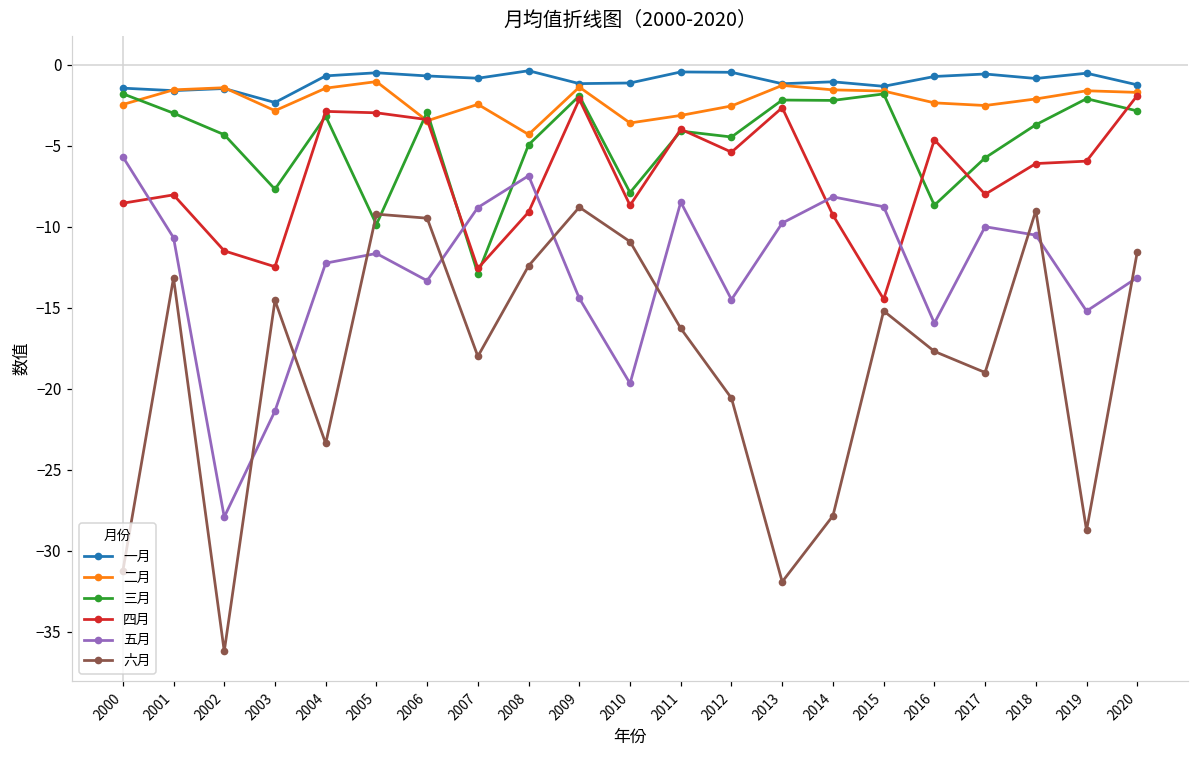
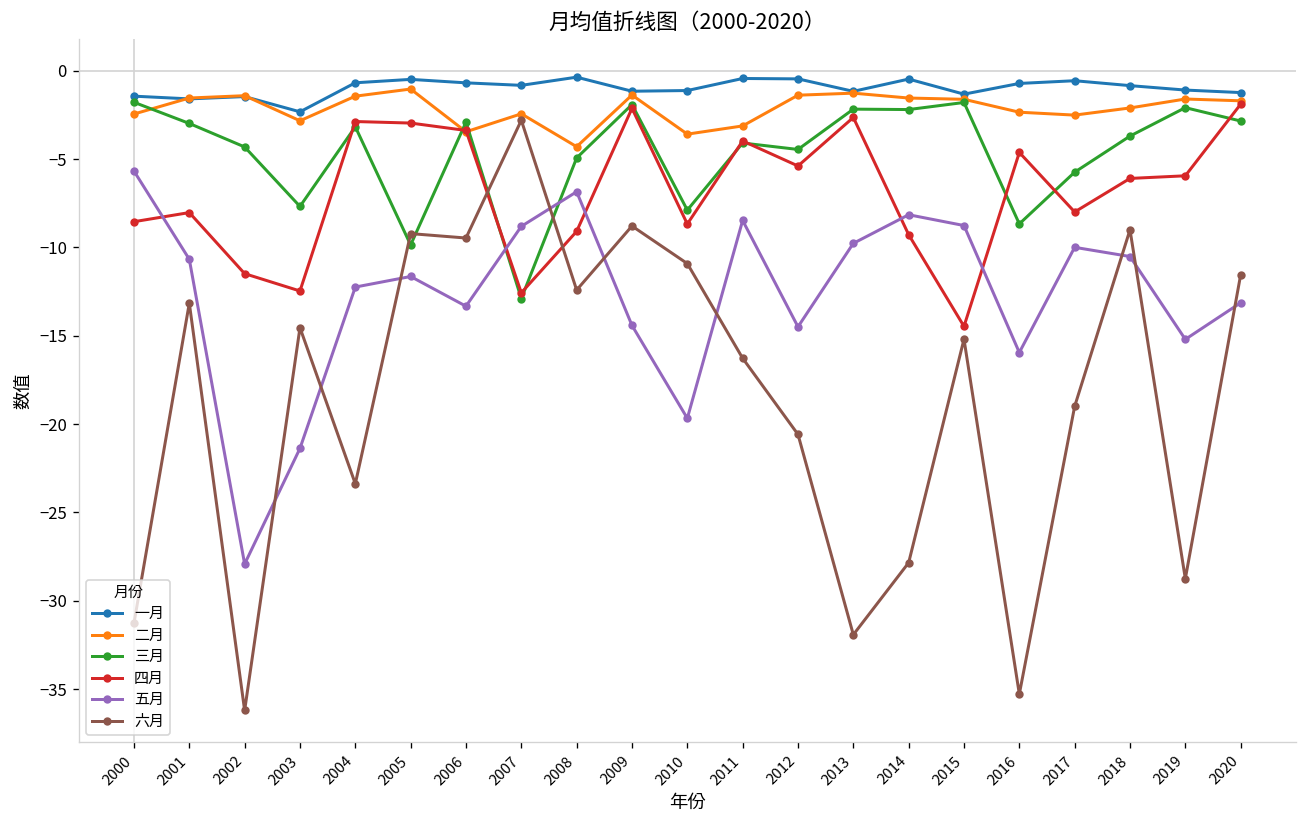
  {
    "一月": {
      "2000": -1.4,
      "2003": -2.3,
      "2004": -0.7,
      "2005": -0.5,
      "2006": -0.7,
      "2007": -0.8,
      "2008": -0.4,
      "2009": -1.2,
      "2010": -1.1,
      "2011": -0.4,
      "2012": -0.5,
-     "2014": -1.0,
+     "2014": -0.5,
      "2015": -1.3,
      "2016": -0.7,
      "2017": -0.6,
      "2018": -0.8,
-     "2019": -0.5,
+     "2019": -1.1,
      "2020": -1.2
    },
    "二月": {
      "2000": -2.4,
      "2003": -2.8,
      "2004": -1.4,
      "2005": -1.0,
      "2007": -2.4,
      "2008": -4.3,
      "2009": -1.4,
      "2010": -3.6,
      "2011": -3.1,
-     "2012": -2.5,
+     "2012": -1.4,
      "2014": -1.5,
      "2015": -1.6,
      "2016": -2.3,
      "2017": -2.5,
      "2018": -2.1,
      "2019": -1.6,
      "2020": -1.7
    },
    "三月": {
      "2000": -1.8,
      "2001": -3.0,
      "2002": -4.3,
      "2003": -7.7,
      "2004": -3.2,
      "2005": -9.9,
      "2006": -2.9,
      "2007": -12.9,
      "2008": -4.9,
      "2009": -1.9,
      "2010": -7.9,
      "2012": -4.5,
      "2013": -2.2,
      "2014": -2.2,
      "2015": -1.8,
      "2016": -8.7,
      "2017": -5.7,
      "2018": -3.7,
      "2019": -2.1,
      "2020": -2.8
    },
    "四月": {
      "2000": -8.5,
      "2001": -8.0,
      "2002": -11.5,
      "2003": -12.5,
      "2004": -2.9,
      "2005": -3.0,
      "2007": -12.6,
      "2008": -9.1,
      "2009": -2.1,
      "2010": -8.7,
      "2012": -5.4,
      "2013": -2.6,
      "2014": -9.3,
      "2015": -14.5,
      "2016": -4.6,
      "2017": -8.0,
      "2018": -6.1,
      "2019": -5.9,
      "2020": -1.9
    },
    "五月": {
      "2000": -5.7,
      "2001": -10.7,
      "2002": -27.9,
      "2003": -21.4,
      "2004": -12.2,
      "2005": -11.6,
      "2006": -13.3,
      "2007": -8.8,
      "2008": -6.8,
      "2009": -14.4,
      "2010": -19.7,
      "2011": -8.5,
      "2012": -14.5,
      "2013": -9.8,
      "2014": -8.1,
      "2015": -8.8,
      "2016": -15.9,
      "2017": -10.0,
      "2018": -10.5,
      "2019": -15.2,
      "2020": -13.1
    },
    "六月": {
      "2001": -13.2,
      "2002": -36.2,
      "2003": -14.5,
      "2004": -23.4,
      "2005": -9.2,
      "2006": -9.5,
-     "2007": -18.0,
+     "2007": -2.8,
      "2008": -12.4,
      "2009": -8.8,
      "2010": -10.9,
      "2011": -16.3,
      "2012": -20.6,
      "2013": -31.9,
      "2014": -27.8,
      "2015": -15.2,
-     "2016": -17.7,
+     "2016": -35.3,
      "2017": -19.0,
      "2018": -9.0,
      "2019": -28.7,
      "2020": -11.5
    }
  }
